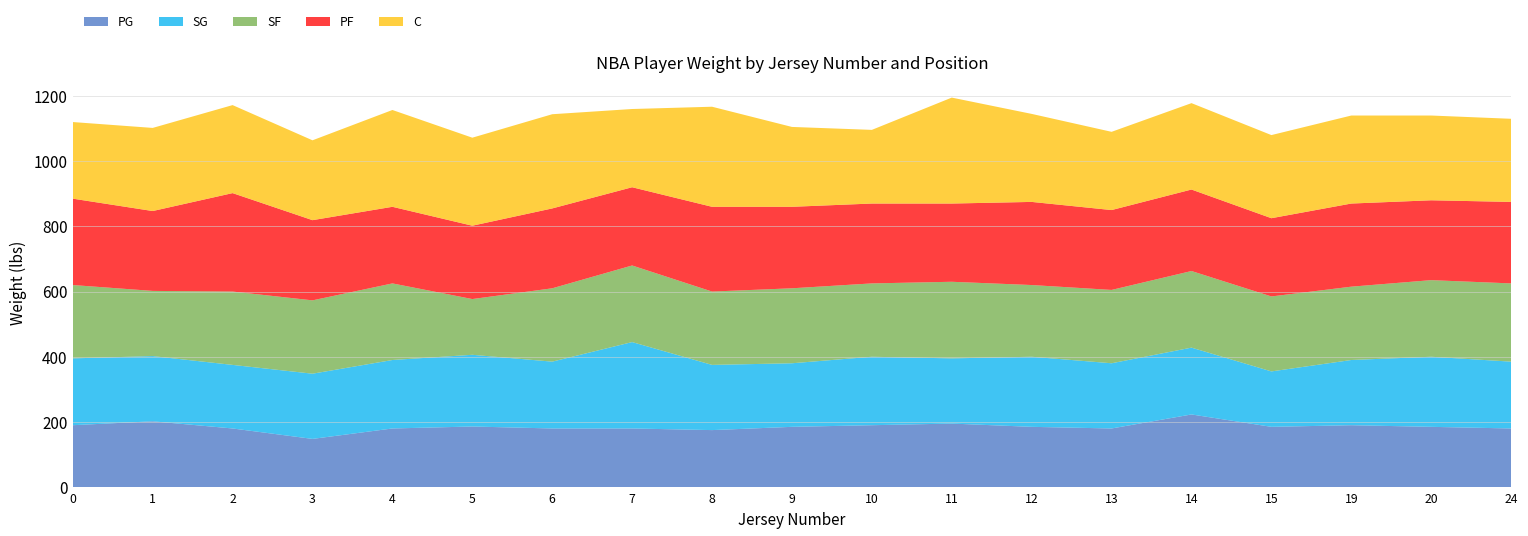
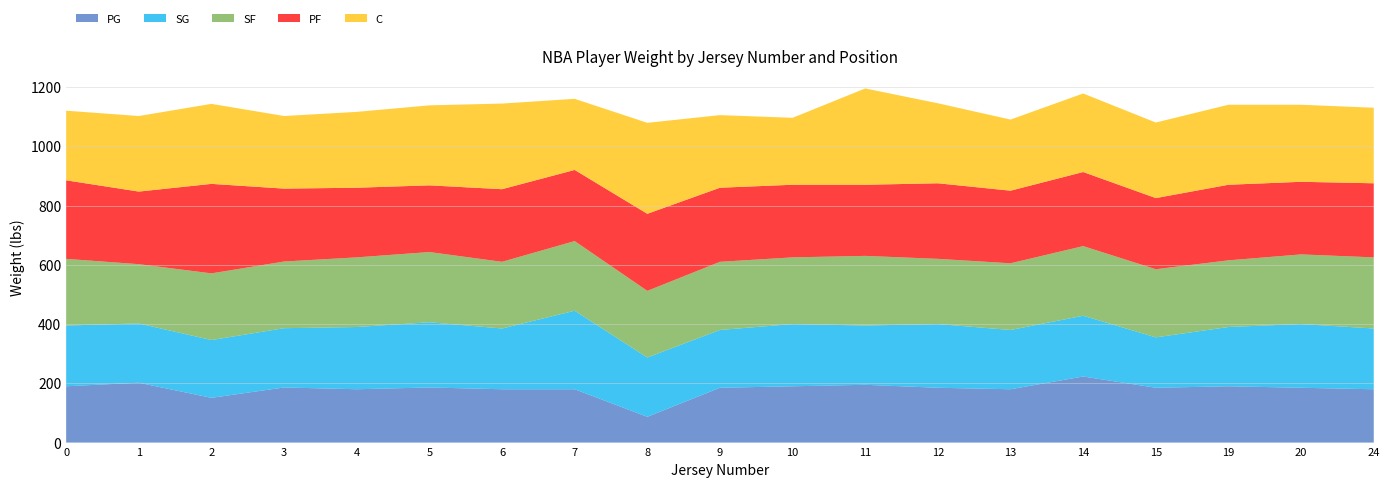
  {
    "PG": {
      "0": 190,
      "1": 200,
-     "2": 180,
-     "3": 150,
+     "2": 150,
+     "3": 190,
      "4": 180,
      "5": 190,
      "6": 180,
      "7": 180,
-     "8": 180,
+     "8": 90,
      "9": 190,
      "10": 190,
      "11": 200,
      "12": 190,
      "13": 180,
      "14": 220,
      "15": 190,
      "19": 190,
      "20": 190,
      "24": 180
    },
    "SG": {
      "0": 210,
      "1": 200,
      "2": 200,
      "3": 200,
      "4": 210,
      "5": 220,
      "6": 210,
      "7": 270,
      "8": 200,
      "9": 200,
      "10": 210,
      "11": 200,
      "12": 220,
      "13": 200,
      "14": 210,
      "15": 170,
      "19": 200,
      "20": 220,
      "24": 210
    },
    "SF": {
      "0": 230,
      "1": 200,
      "2": 230,
      "3": 230,
      "4": 240,
-     "5": 170,
+     "5": 240,
      "6": 230,
      "7": 240,
      "8": 230,
      "9": 230,
      "10": 230,
      "11": 240,
      "12": 220,
      "13": 230,
      "14": 240,
      "15": 230,
      "19": 230,
      "20": 240,
      "24": 240
    },
    "PF": {
      "0": 270,
      "1": 250,
      "2": 300,
      "3": 250,
      "4": 240,
      "5": 230,
      "6": 250,
      "7": 240,
      "8": 260,
      "9": 250,
      "10": 250,
      "11": 240,
      "12": 260,
      "13": 250,
      "14": 250,
      "15": 240,
      "19": 260,
      "20": 250,
      "24": 250
    },
    "C": {
      "0": 240,
      "1": 260,
      "2": 270,
      "3": 250,
-     "4": 300,
+     "4": 260,
      "5": 270,
      "6": 290,
      "7": 240,
      "8": 310,
      "9": 250,
      "10": 230,
      "11": 330,
      "12": 270,
      "13": 240,
      "14": 270,
      "15": 260,
      "19": 270,
      "20": 260,
      "24": 260
    }
  }
